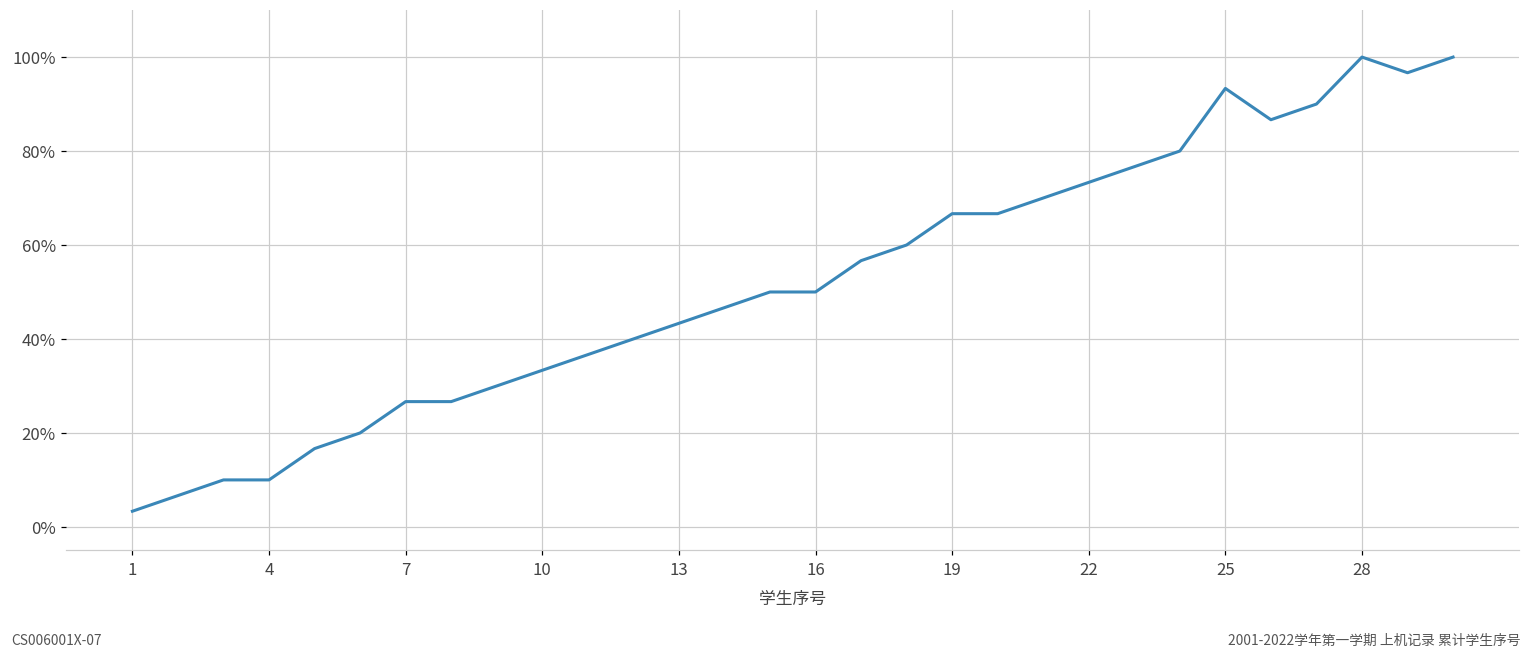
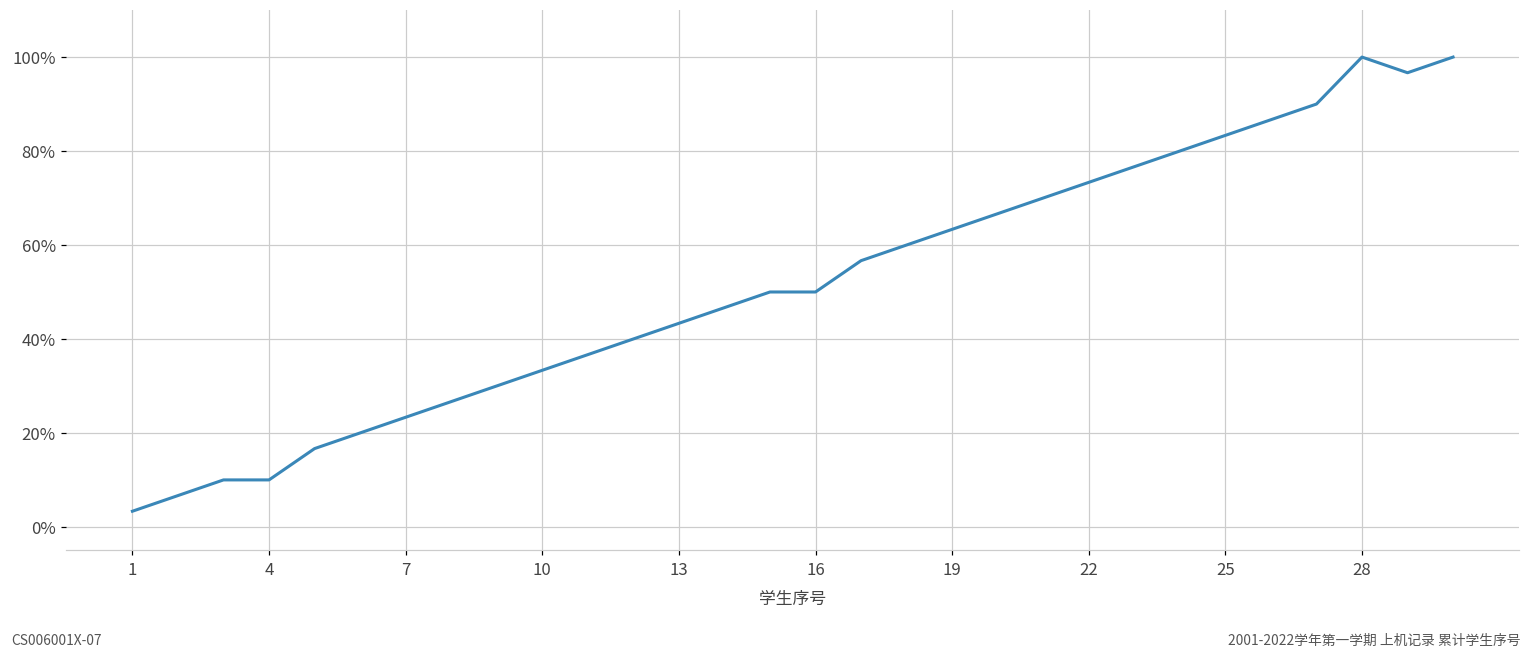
  {
    "1": "3%",
    "4": "10%",
-   "7": "27%",
+   "7": "23%",
    "10": "33%",
    "13": "43%",
    "16": "50%",
-   "19": "67%",
+   "19": "63%",
    "22": "73%",
-   "25": "93%",
+   "25": "83%",
    "28": "100%"
  }
